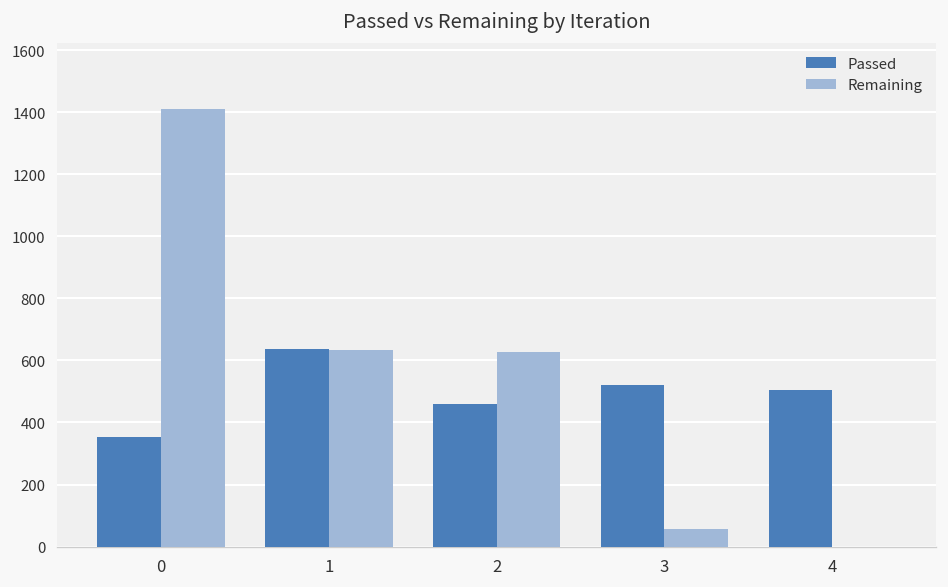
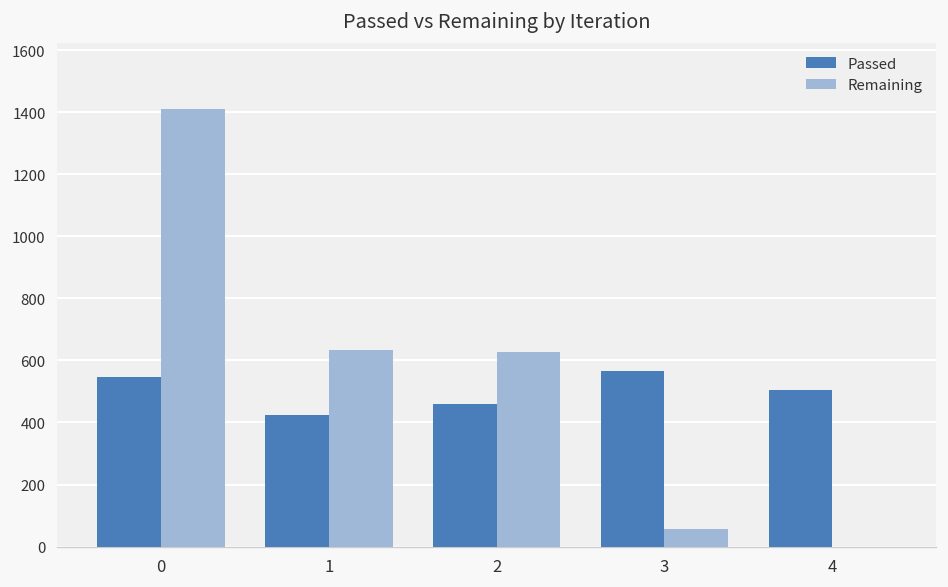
  {
    "Passed": {
-     "0": 350,
-     "1": 640,
+     "0": 550,
+     "1": 420,
      "2": 460,
-     "3": 520,
+     "3": 570,
      "4": 510
    },
    "Remaining": {
      "0": 1410,
      "1": 640,
      "2": 630,
      "3": 60,
      "4": 0
    }
  }
